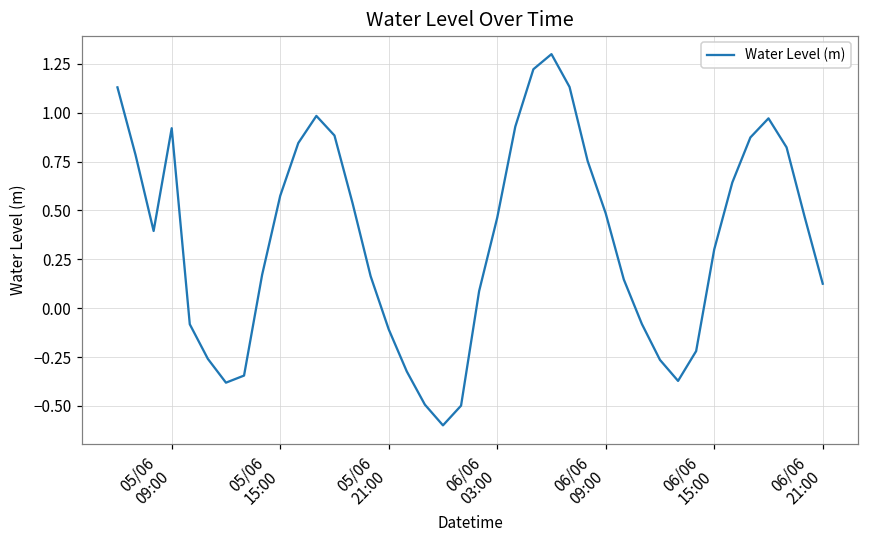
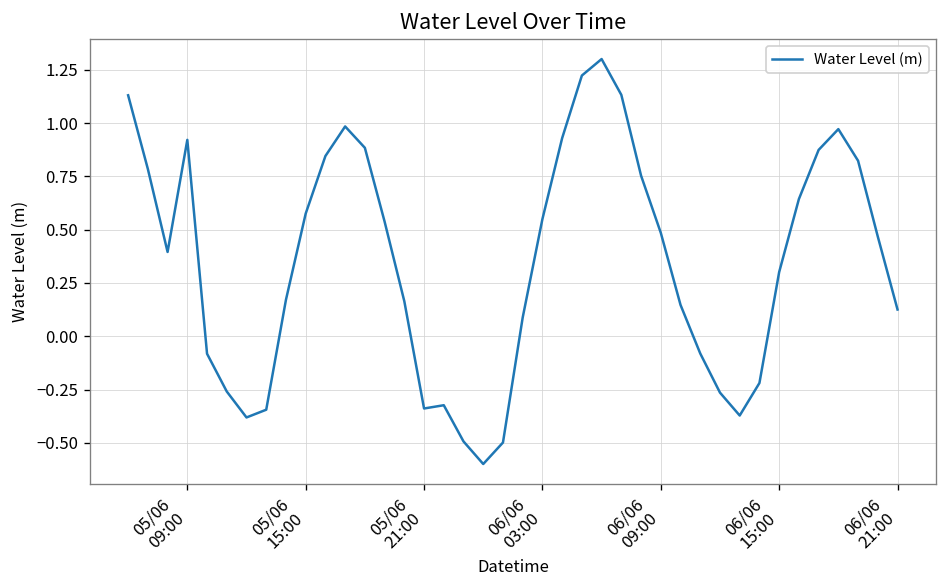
  {
    "05/06 09:00": 0.92,
    "05/06 15:00": 0.58,
-   "05/06 21:00": -0.11,
-   "06/06 03:00": 0.46,
+   "05/06 21:00": -0.34,
+   "06/06 03:00": 0.55,
    "06/06 09:00": 0.49,
    "06/06 15:00": 0.30,
    "06/06 21:00": 0.13
  }
